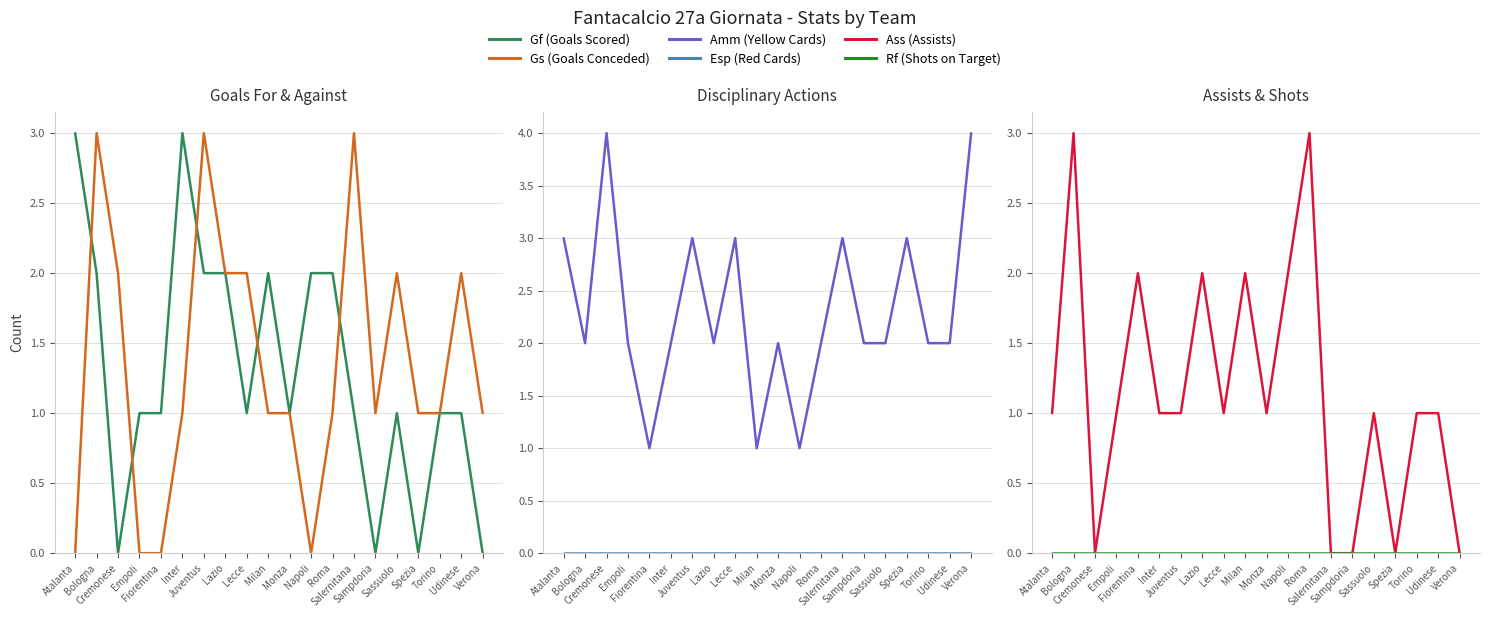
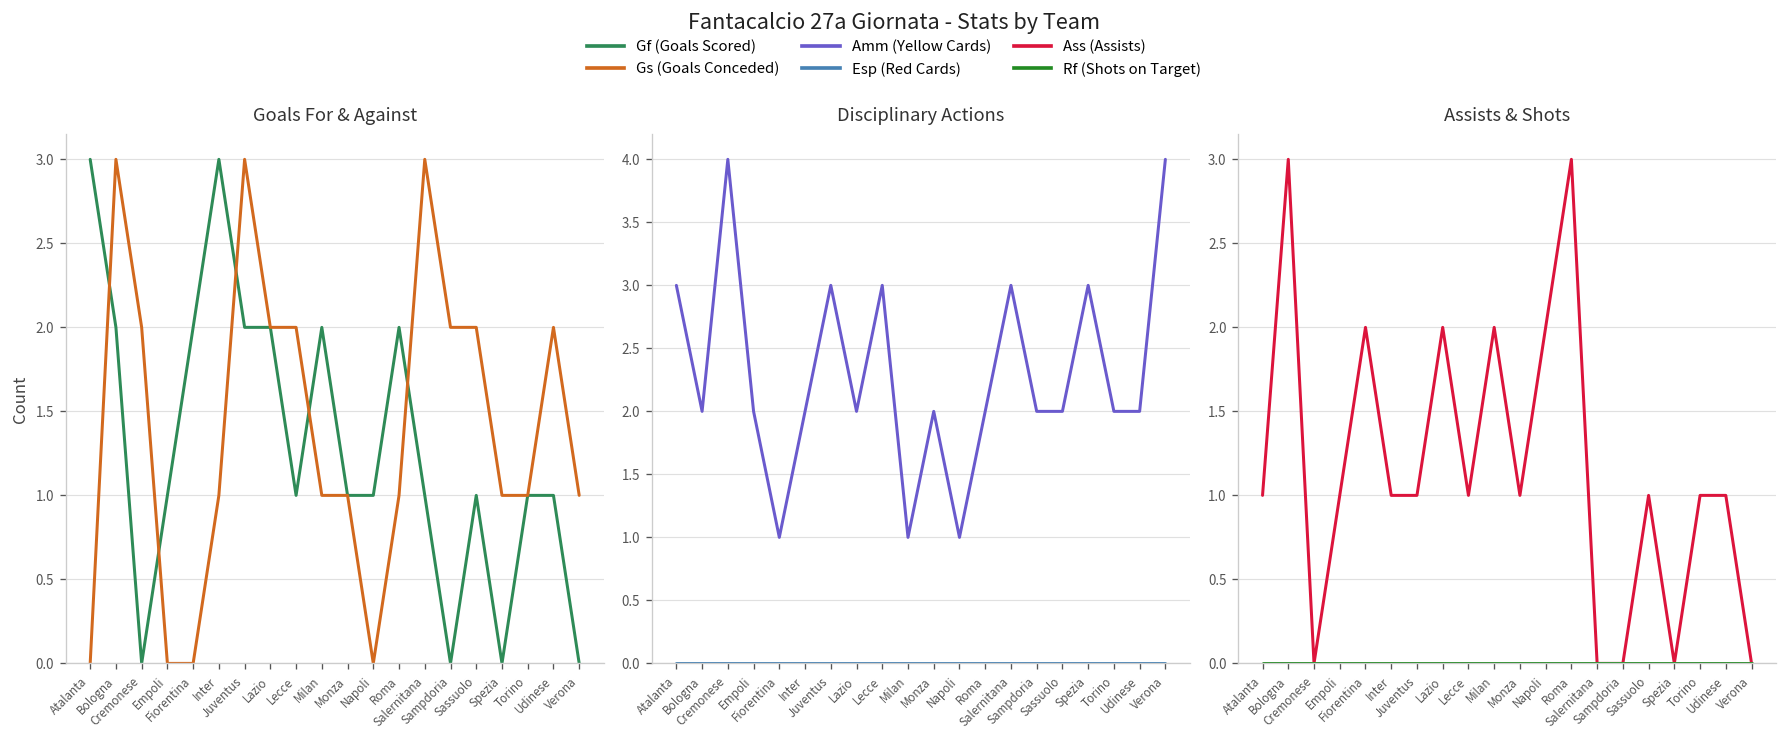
  {
    "Goals For & Against": {
      "Gf (Goals Scored)": {
        "Atalanta": 3,
        "Bologna": 2,
        "Cremonese": 0,
        "Empoli": 1,
-       "Fiorentina": 1,
+       "Fiorentina": 2,
        "Inter": 3,
        "Juventus": 2,
        "Lecce": 1,
        "Milan": 2,
-       "Napoli": 2,
+       "Napoli": 1,
        "Roma": 2,
        "Salernitana": 1,
        "Sampdoria": 0,
        "Sassuolo": 1,
        "Spezia": 0,
        "Udinese": 1,
        "Verona": 0
      },
      "Gs (Goals Conceded)": {
        "Atalanta": 0,
        "Bologna": 3,
        "Cremonese": 2,
        "Empoli": 0,
        "Fiorentina": 0,
        "Inter": 1,
        "Juventus": 3,
        "Lecce": 2,
        "Milan": 1,
        "Napoli": 0,
        "Roma": 1,
        "Salernitana": 3,
-       "Sampdoria": 1,
+       "Sampdoria": 2,
        "Sassuolo": 2,
        "Spezia": 1,
        "Udinese": 2,
        "Verona": 1
      }
    },
    "Assists & Shots": {
      "Ass (Assists)": {
        "Atalanta": 1.00,
        "Bologna": 3.00,
        "Empoli": 1.00,
        "Fiorentina": 2.00,
        "Inter": 1.00,
        "Juventus": 1.00,
        "Lazio": 2.00,
        "Lecce": 1.00,
        "Milan": 2.00,
        "Monza": 1.00,
        "Napoli": 2.00,
        "Roma": 3.00,
        "Sassuolo": 1.00,
        "Torino": 1.00,
        "Udinese": 1.00
      },
      "Rf (Shots on Target)": {
        "Atalanta": 0.00,
        "Bologna": 0.00,
        "Empoli": 0.00,
        "Fiorentina": 0.00,
        "Inter": 0.00,
        "Juventus": 0.00,
        "Lazio": 0.00,
        "Lecce": 0.00,
        "Milan": 0.00,
        "Monza": 0.00,
        "Napoli": 0.00,
        "Roma": 0.00,
        "Sassuolo": 0.00,
        "Torino": 0.00,
        "Udinese": 0.00
      }
    }
  }
